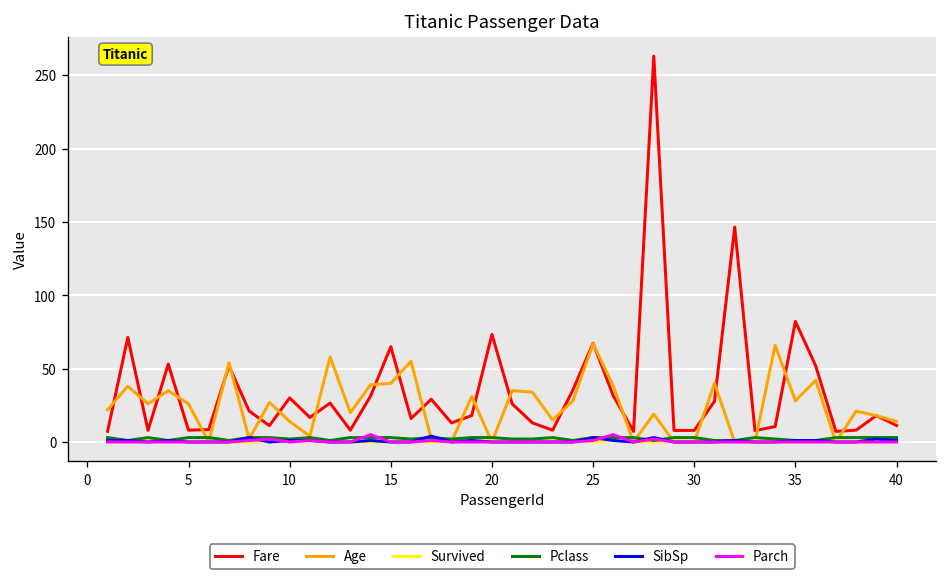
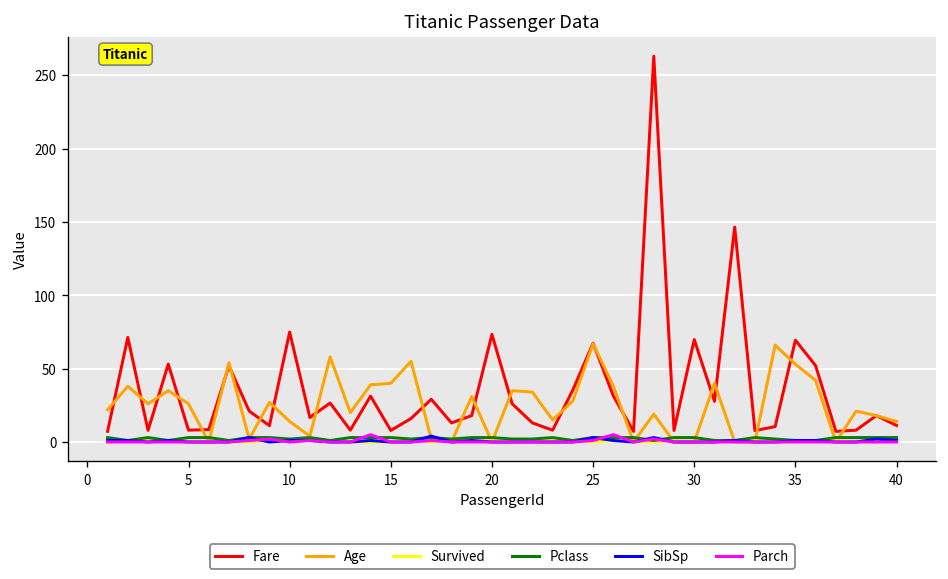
  {
    "Fare": {
      "5": 8,
-     "10": 30,
-     "15": 65,
+     "10": 75,
+     "15": 8,
      "20": 73,
-     "30": 8,
-     "35": 82,
+     "30": 70,
+     "35": 69,
      "40": 11
    },
    "Age": {
      "5": 26,
      "10": 14,
      "15": 40,
-     "35": 28,
+     "35": 53,
      "40": 14
    },
    "Pclass": {
      "5": 3,
      "15": 3,
      "30": 3
    }
  }
